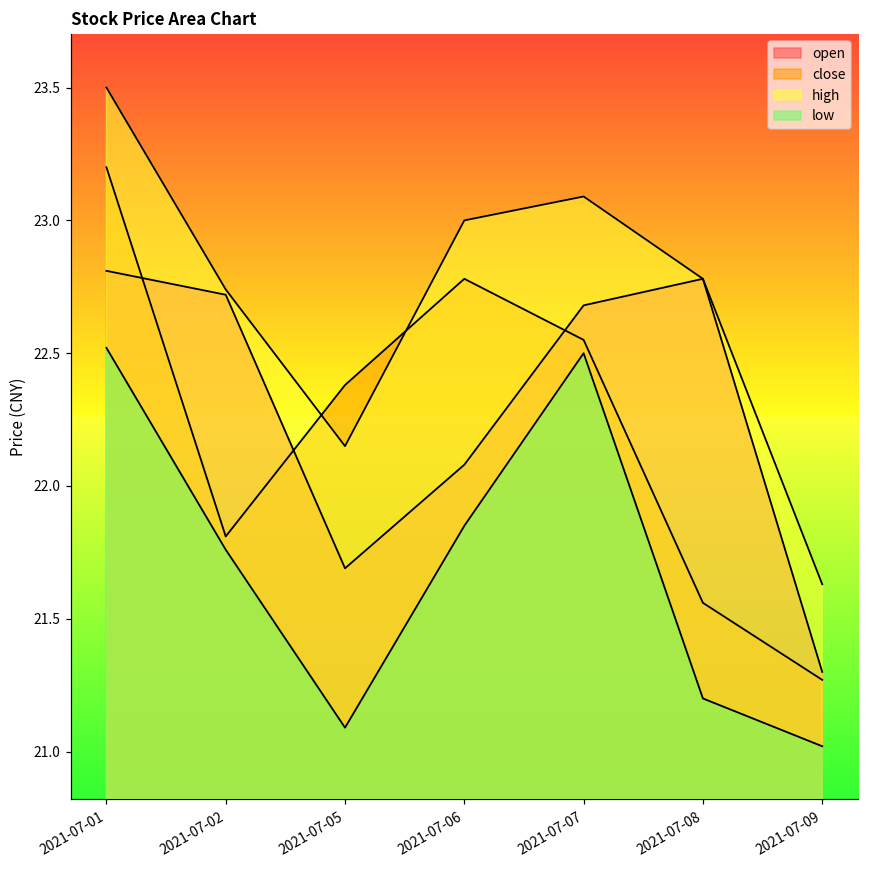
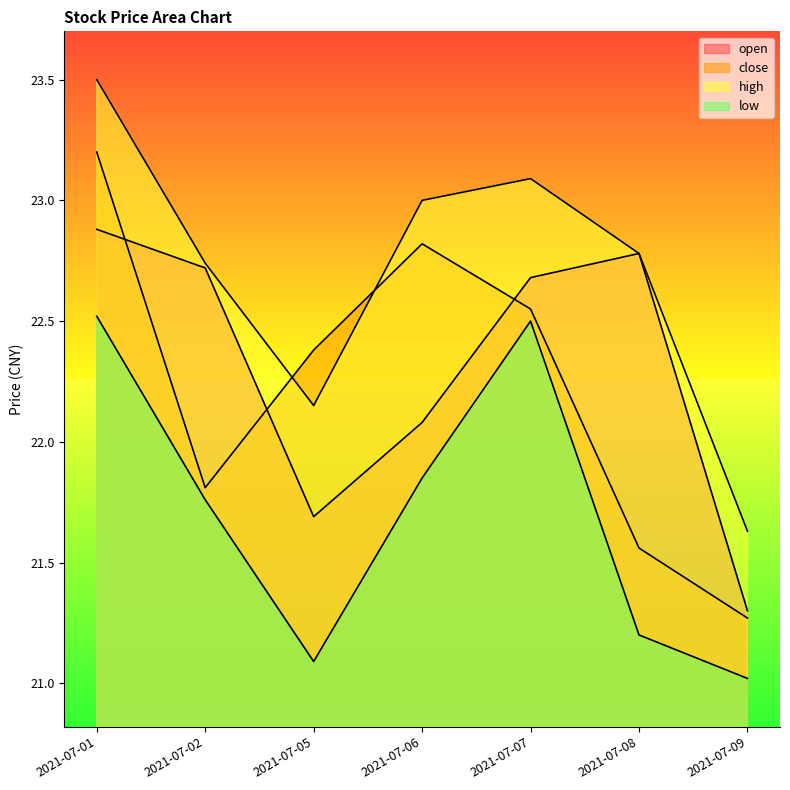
  {
    "open": {
-     "2021-07-01": 22.81,
+     "2021-07-01": 22.88,
      "2021-07-02": 22.72,
      "2021-07-05": 21.69,
      "2021-07-06": 22.08,
      "2021-07-07": 22.68,
      "2021-07-09": 21.30
    },
    "close": {
      "2021-07-01": 23.20,
      "2021-07-02": 21.81,
      "2021-07-05": 22.38,
-     "2021-07-06": 22.78,
+     "2021-07-06": 22.82,
      "2021-07-07": 22.55,
      "2021-07-08": 21.56,
      "2021-07-09": 21.27
    },
    "high": {
      "2021-07-01": 23.50,
      "2021-07-02": 22.74,
      "2021-07-05": 22.15,
      "2021-07-06": 23.00,
      "2021-07-07": 23.09,
      "2021-07-09": 21.63
    },
    "low": {
      "2021-07-01": 22.52,
      "2021-07-02": 21.76,
      "2021-07-05": 21.09,
      "2021-07-06": 21.85,
      "2021-07-07": 22.50,
      "2021-07-08": 21.20,
      "2021-07-09": 21.02
    }
  }
